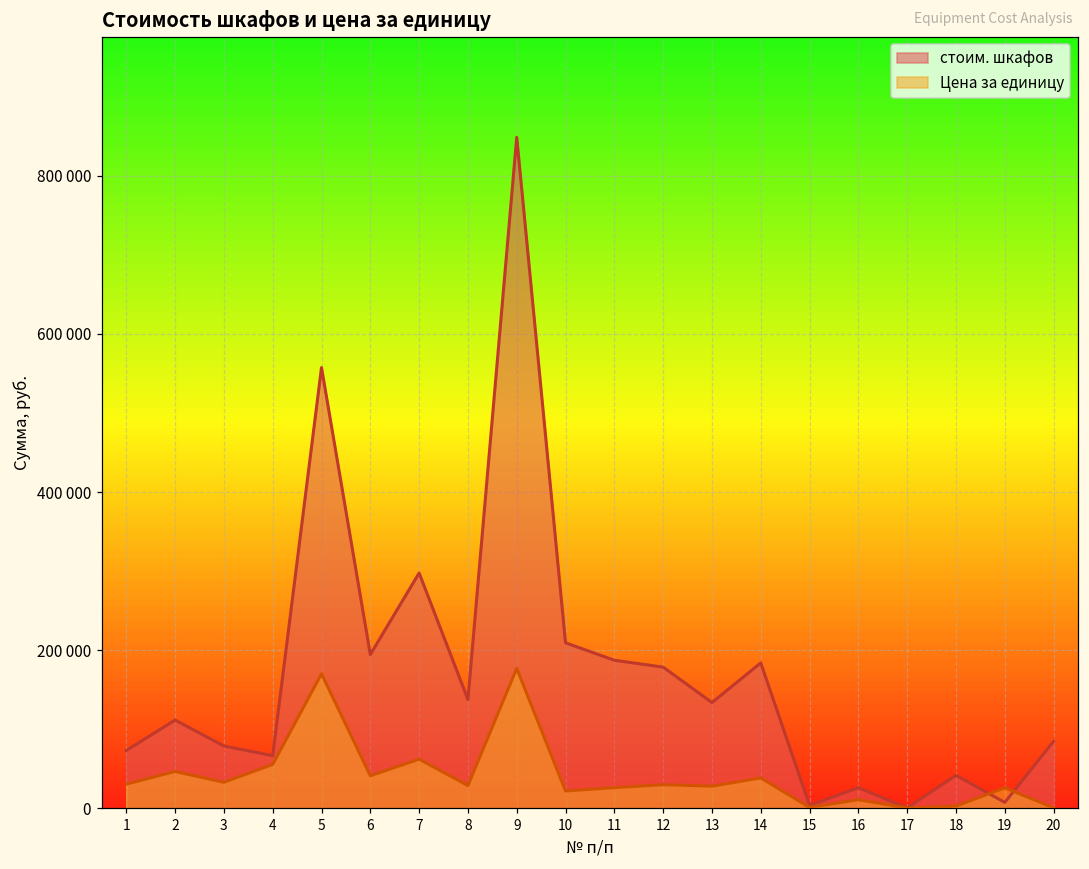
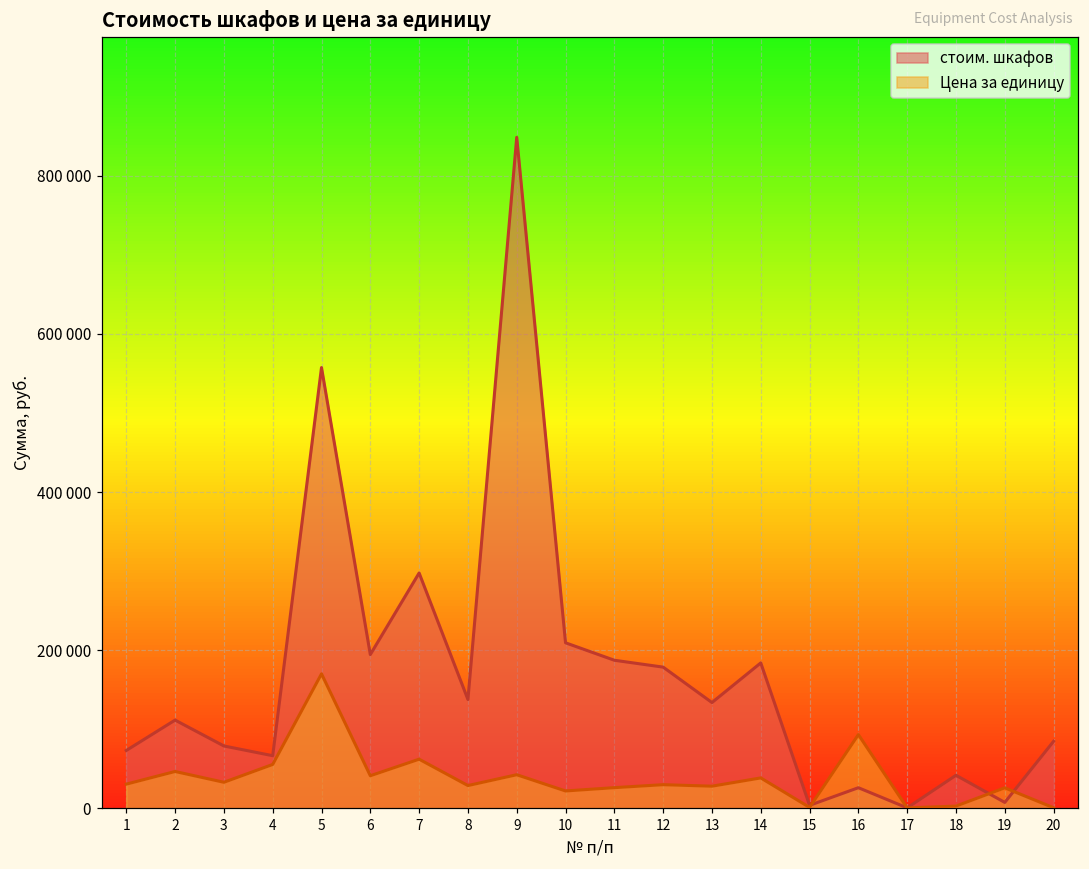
  {
    "стоим. шкафов": {
      "1": 70000,
      "2": 110000,
      "3": 80000,
      "4": 70000,
      "5": 560000,
      "6": 190000,
      "7": 300000,
      "8": 140000,
      "9": 850000,
      "10": 210000,
      "11": 190000,
      "12": 180000,
      "13": 130000,
      "14": 180000,
      "16": 30000,
      "18": 40000,
      "19": 10000,
      "20": 80000
    },
    "Цена за единицу": {
      "1": 30000,
      "2": 50000,
      "3": 30000,
      "4": 60000,
      "5": 170000,
      "6": 40000,
      "7": 60000,
      "8": 30000,
-     "9": 180000,
+     "9": 40000,
      "10": 20000,
      "11": 30000,
      "12": 30000,
      "13": 30000,
      "14": 40000,
-     "16": 10000,
+     "16": 90000,
      "18": 0,
      "19": 30000,
      "20": 0
    }
  }
